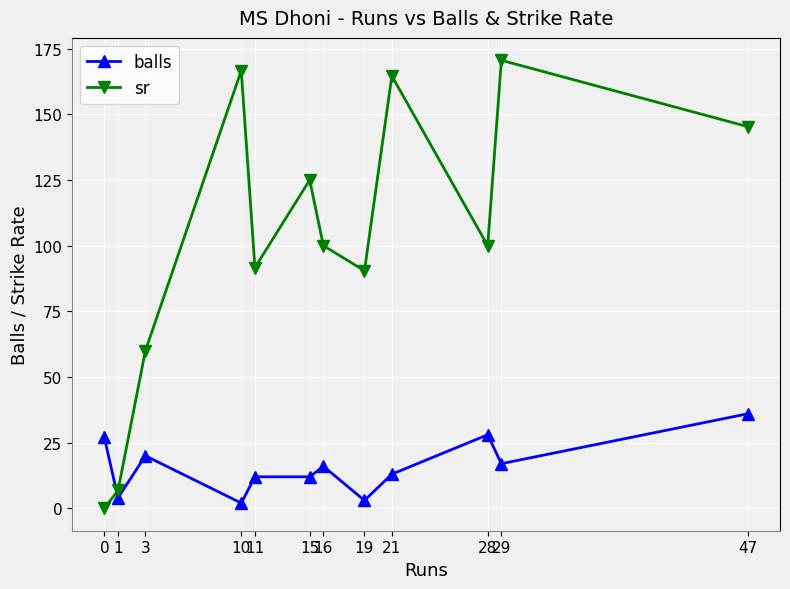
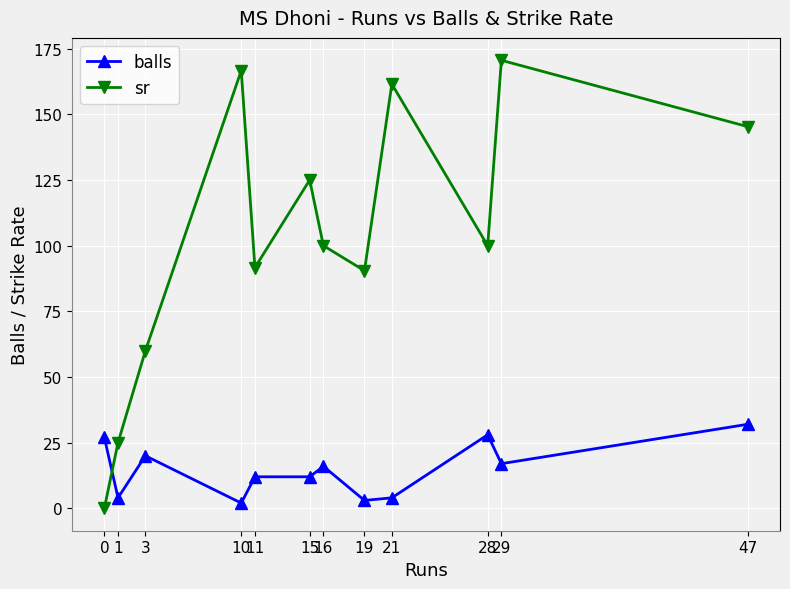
  {
    "balls": {
      "0": 27,
      "1": 4,
      "3": 20,
      "19": 3,
-     "21": 13,
-     "47": 36
+     "21": 4,
+     "47": 32
    },
    "sr": {
      "0": 0,
-     "1": 7,
+     "1": 25,
      "3": 60,
      "19": 90,
-     "21": 165,
+     "21": 162,
      "47": 145
    }
  }
